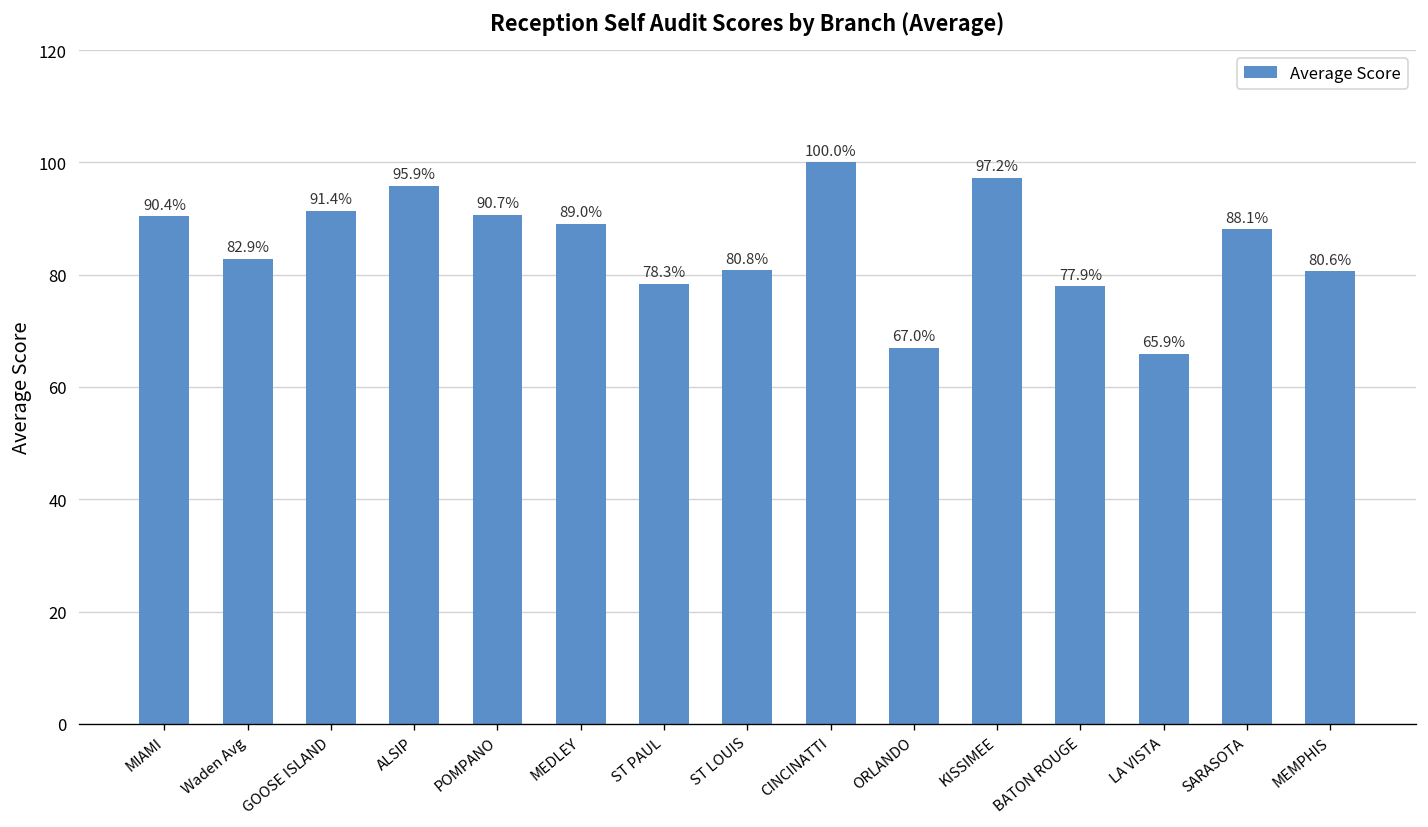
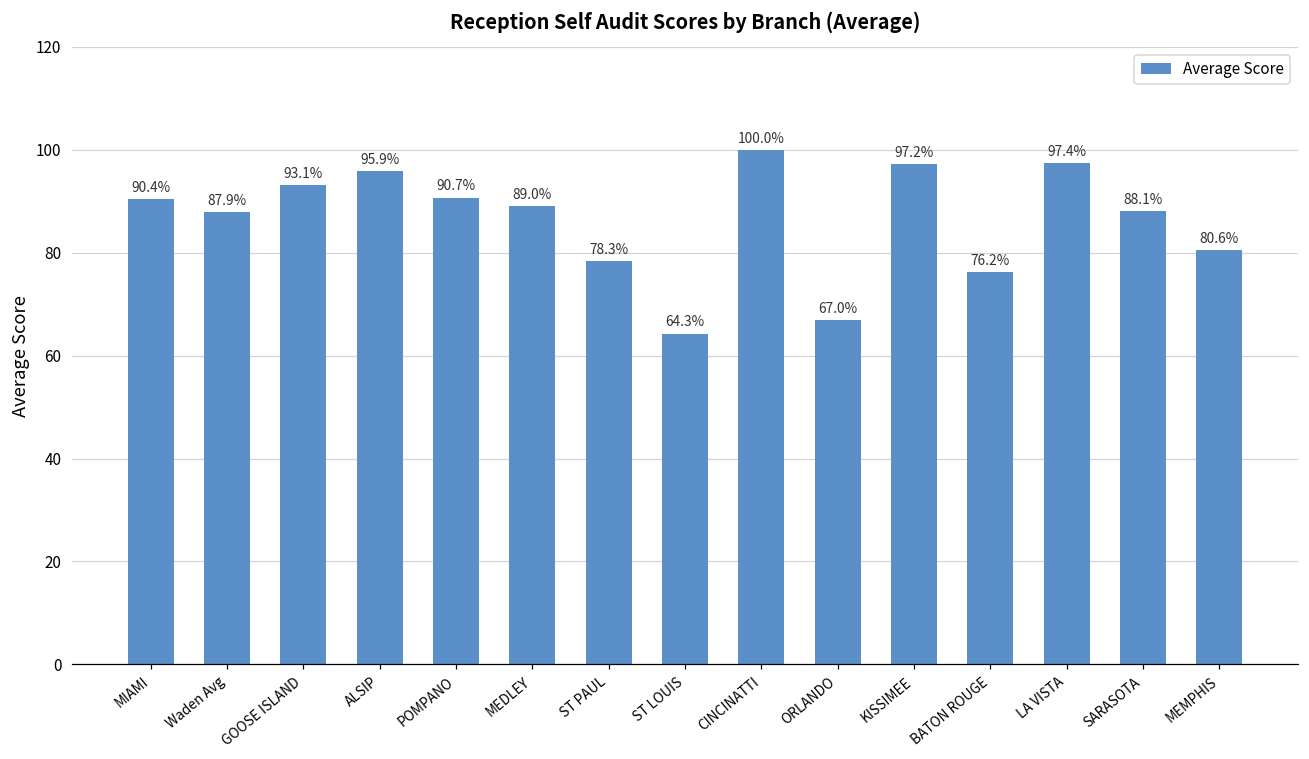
  {
    "MIAMI": "90.4%",
-   "Waden Avg": "82.9%",
-   "GOOSE ISLAND": "91.4%",
+   "Waden Avg": "87.9%",
+   "GOOSE ISLAND": "93.1%",
    "ALSIP": "95.9%",
    "POMPANO": "90.7%",
    "MEDLEY": "89.0%",
    "ST PAUL": "78.3%",
-   "ST LOUIS": "80.8%",
+   "ST LOUIS": "64.3%",
    "CINCINATTI": "100.0%",
    "ORLANDO": "67.0%",
    "KISSIMEE": "97.2%",
-   "BATON ROUGE": "77.9%",
-   "LA VISTA": "65.9%",
+   "BATON ROUGE": "76.2%",
+   "LA VISTA": "97.4%",
    "SARASOTA": "88.1%",
    "MEMPHIS": "80.6%"
  }
